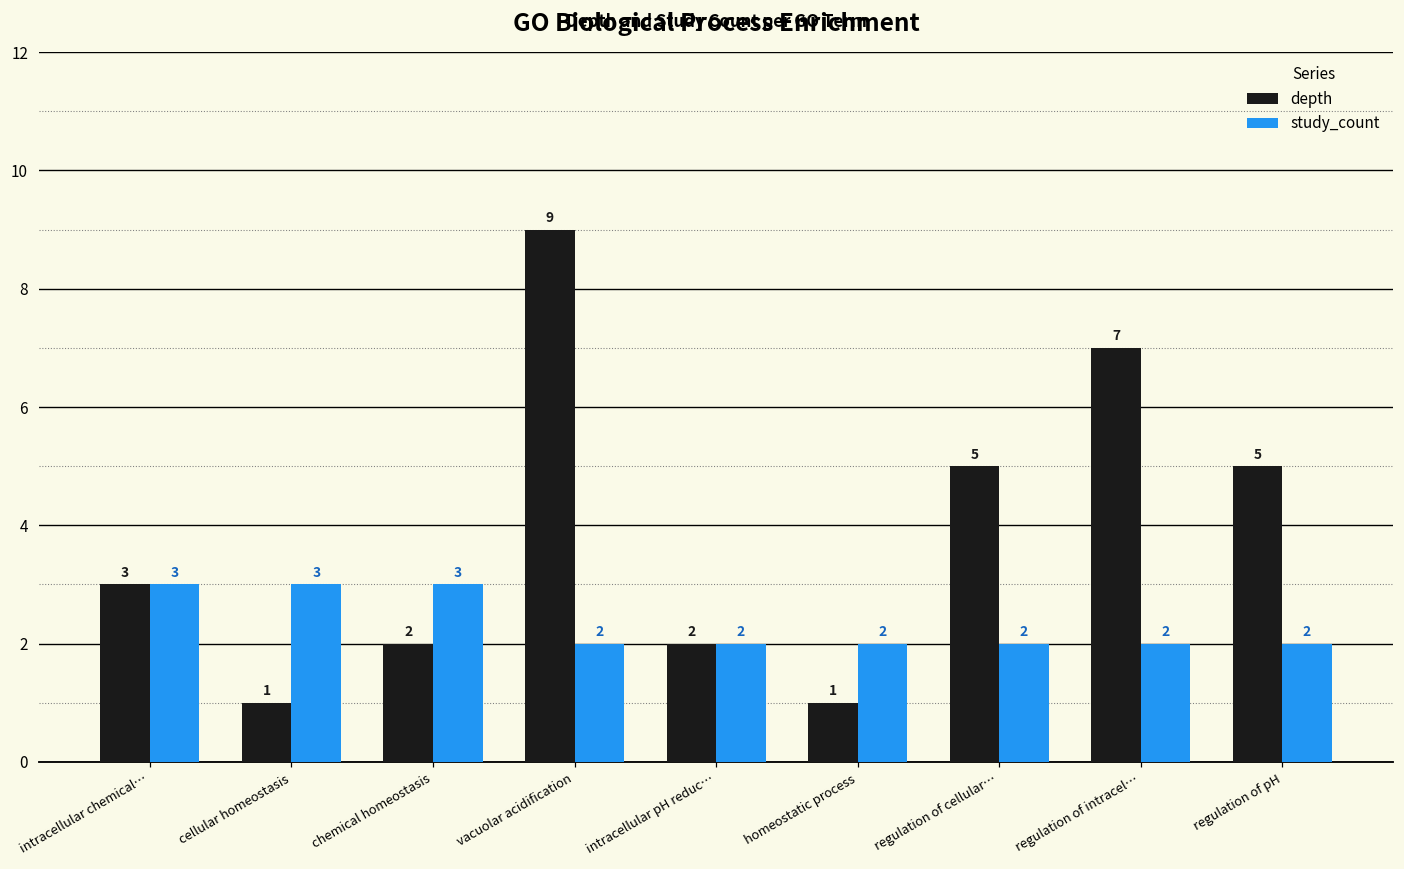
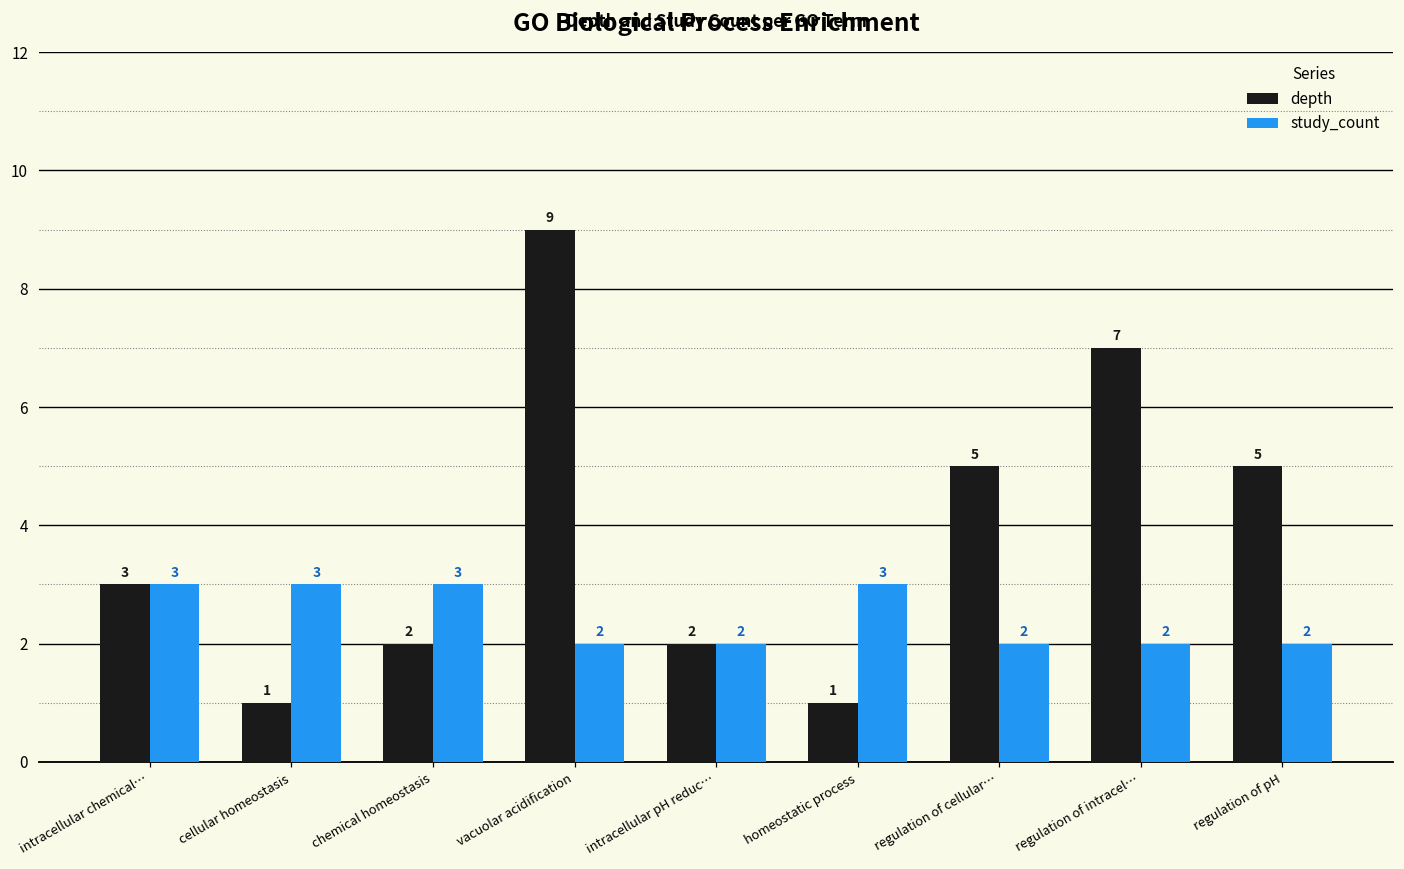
  {
    "depth": {
      "intracellular chemical…": 3,
      "cellular homeostasis": 1,
      "chemical homeostasis": 2,
      "vacuolar acidification": 9,
      "intracellular pH reduc…": 2,
      "homeostatic process": 1,
      "regulation of cellular…": 5,
      "regulation of intracel…": 7,
      "regulation of pH": 5
    },
    "study_count": {
      "intracellular chemical…": 3,
      "cellular homeostasis": 3,
      "chemical homeostasis": 3,
      "vacuolar acidification": 2,
      "intracellular pH reduc…": 2,
-     "homeostatic process": 2,
+     "homeostatic process": 3,
      "regulation of cellular…": 2,
      "regulation of intracel…": 2,
      "regulation of pH": 2
    }
  }
